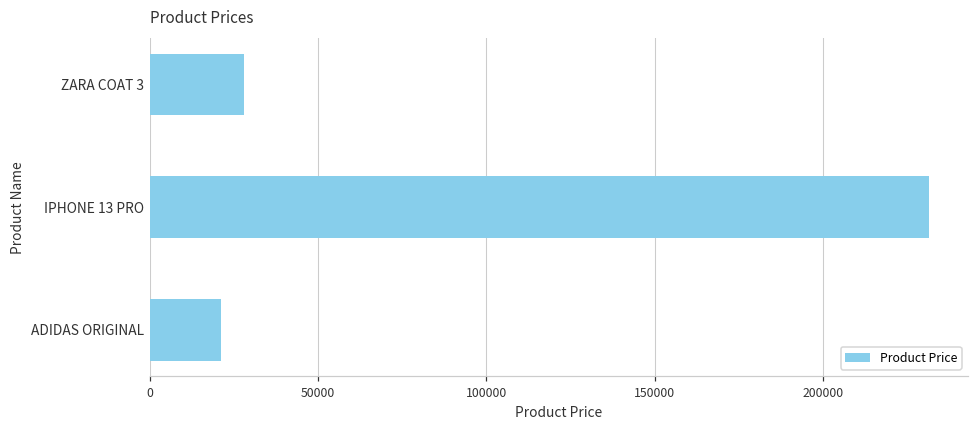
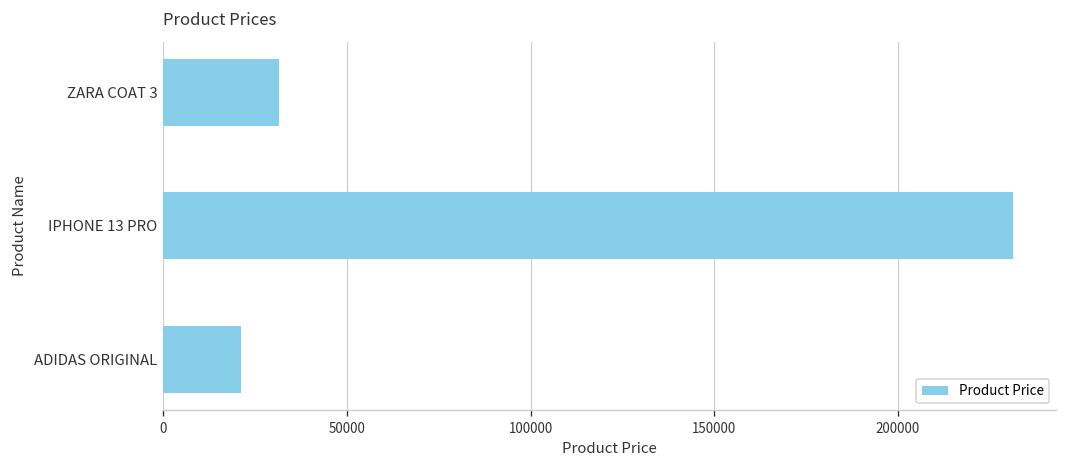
  {
-   "ZARA COAT 3": 28000,
+   "ZARA COAT 3": 32000,
    "IPHONE 13 PRO": 232000,
    "ADIDAS ORIGINAL": 21000
  }
